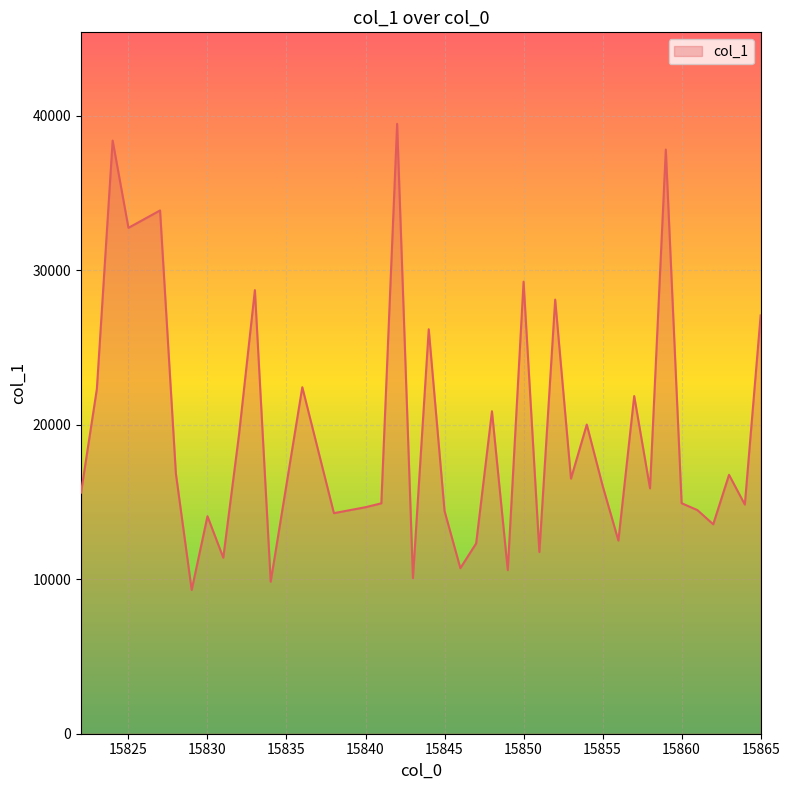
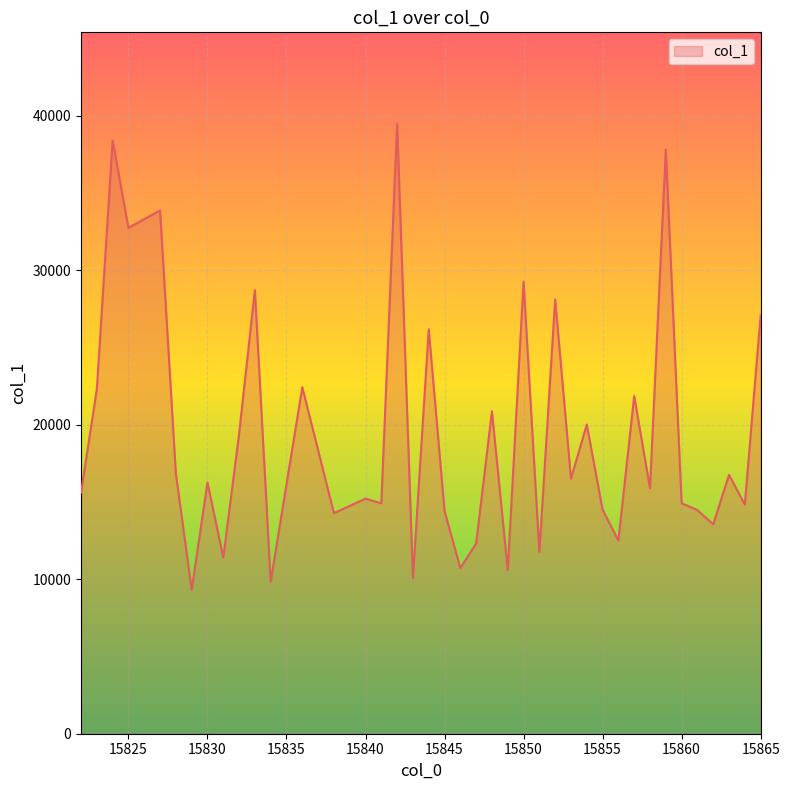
  {
    "15825": 32700,
-   "15830": 14100,
-   "15840": 14700,
+   "15830": 16300,
+   "15840": 15200,
    "15845": 14400,
    "15850": 29300,
-   "15855": 16100,
+   "15855": 14500,
    "15860": 14900,
    "15865": 27100
  }
